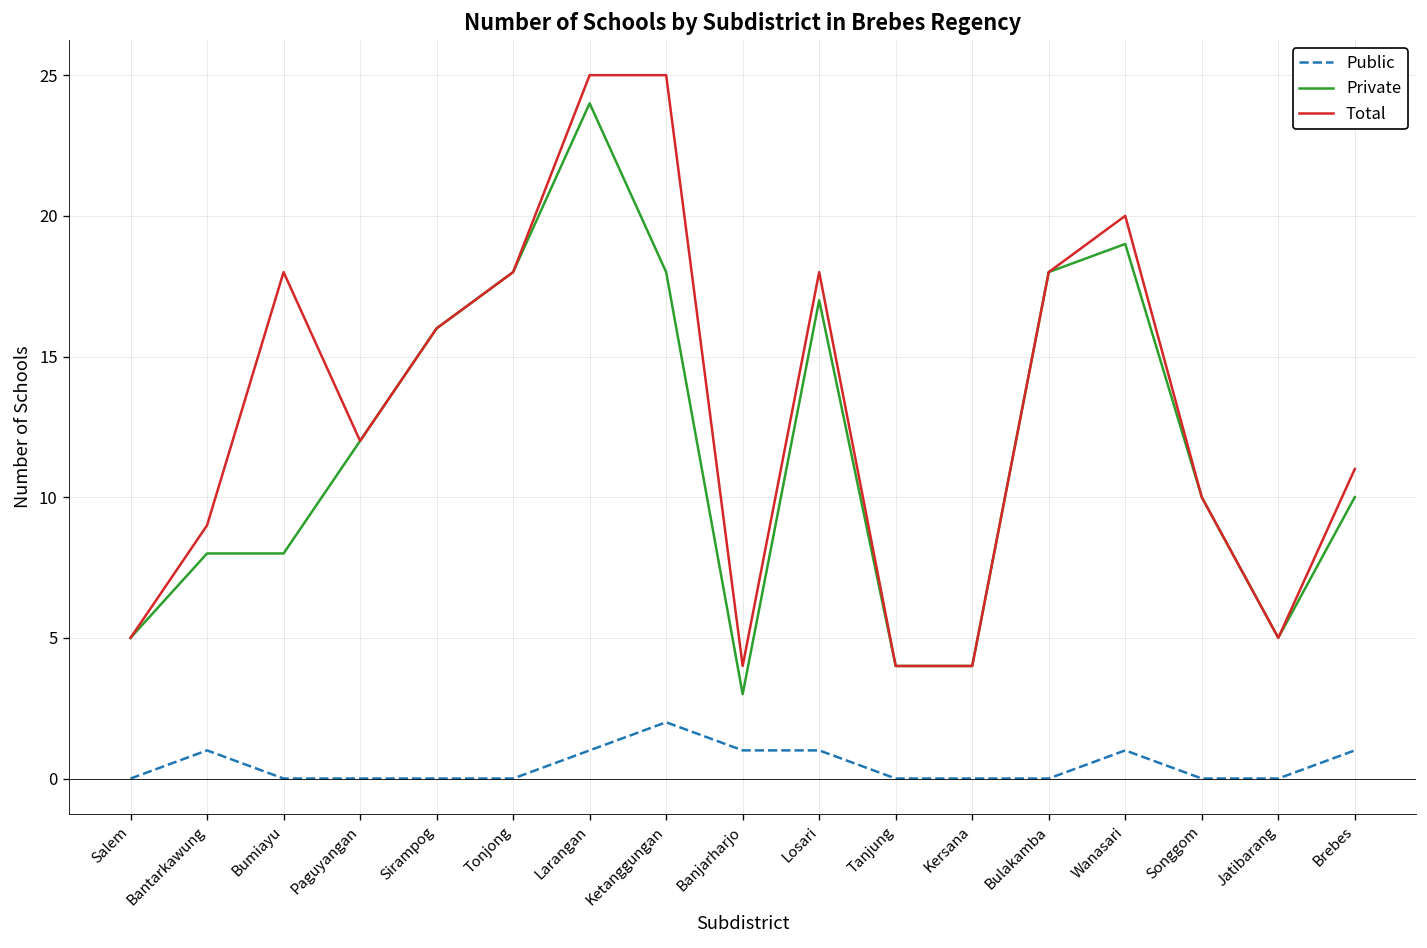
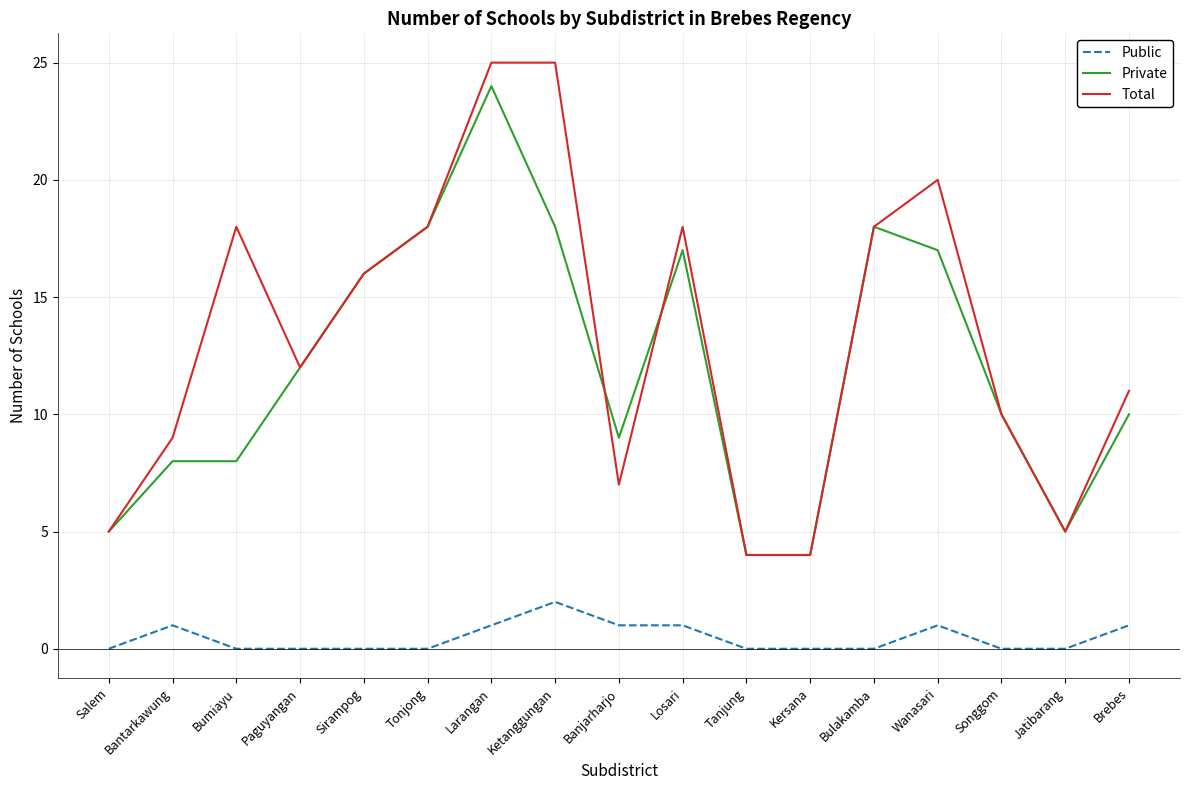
  {
    "Public": {
      "Salem": 0,
      "Bantarkawung": 1,
      "Bumiayu": 0,
      "Paguyangan": 0,
      "Sirampog": 0,
      "Tonjong": 0,
      "Larangan": 1,
      "Ketanggungan": 2,
      "Banjarharjo": 1,
      "Losari": 1,
      "Tanjung": 0,
      "Kersana": 0,
      "Bulakamba": 0,
      "Wanasari": 1,
      "Songgom": 0,
      "Jatibarang": 0,
      "Brebes": 1
    },
    "Private": {
      "Bantarkawung": 8,
      "Bumiayu": 8,
      "Larangan": 24,
      "Ketanggungan": 18,
-     "Banjarharjo": 3,
+     "Banjarharjo": 9,
      "Losari": 17,
-     "Wanasari": 19,
+     "Wanasari": 17,
      "Brebes": 10
    },
    "Total": {
      "Bantarkawung": 9,
      "Bumiayu": 18,
      "Larangan": 25,
      "Ketanggungan": 25,
-     "Banjarharjo": 4,
+     "Banjarharjo": 7,
      "Losari": 18,
      "Wanasari": 20,
      "Brebes": 11
    }
  }
